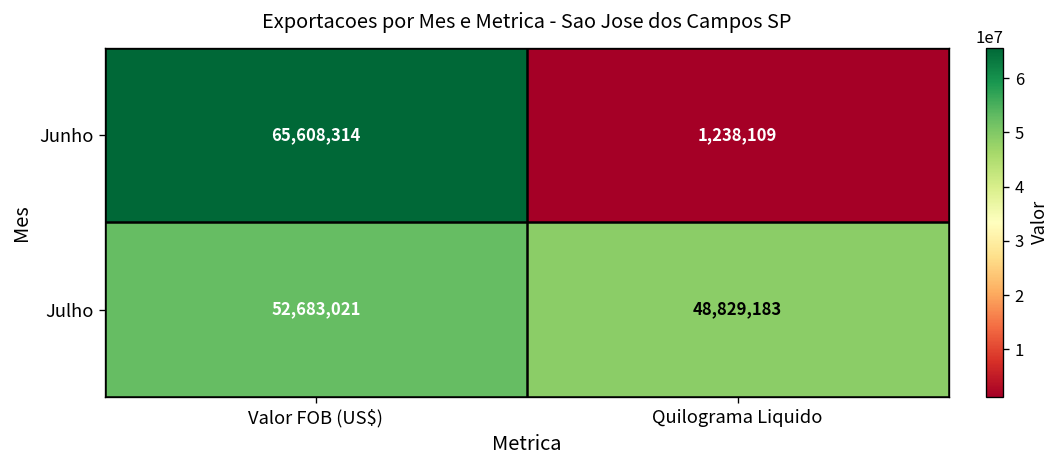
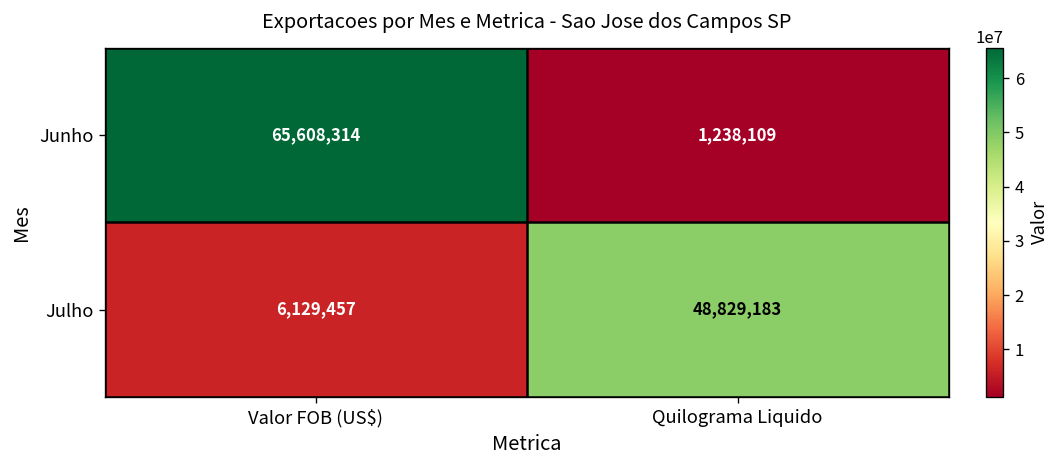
  {
    "Junho": {
      "Valor FOB (US$)": "65,608,314",
      "Quilograma Liquido": "1,238,109"
    },
    "Julho": {
-     "Valor FOB (US$)": "52,683,021",
+     "Valor FOB (US$)": "6,129,457",
      "Quilograma Liquido": "48,829,183"
    }
  }
